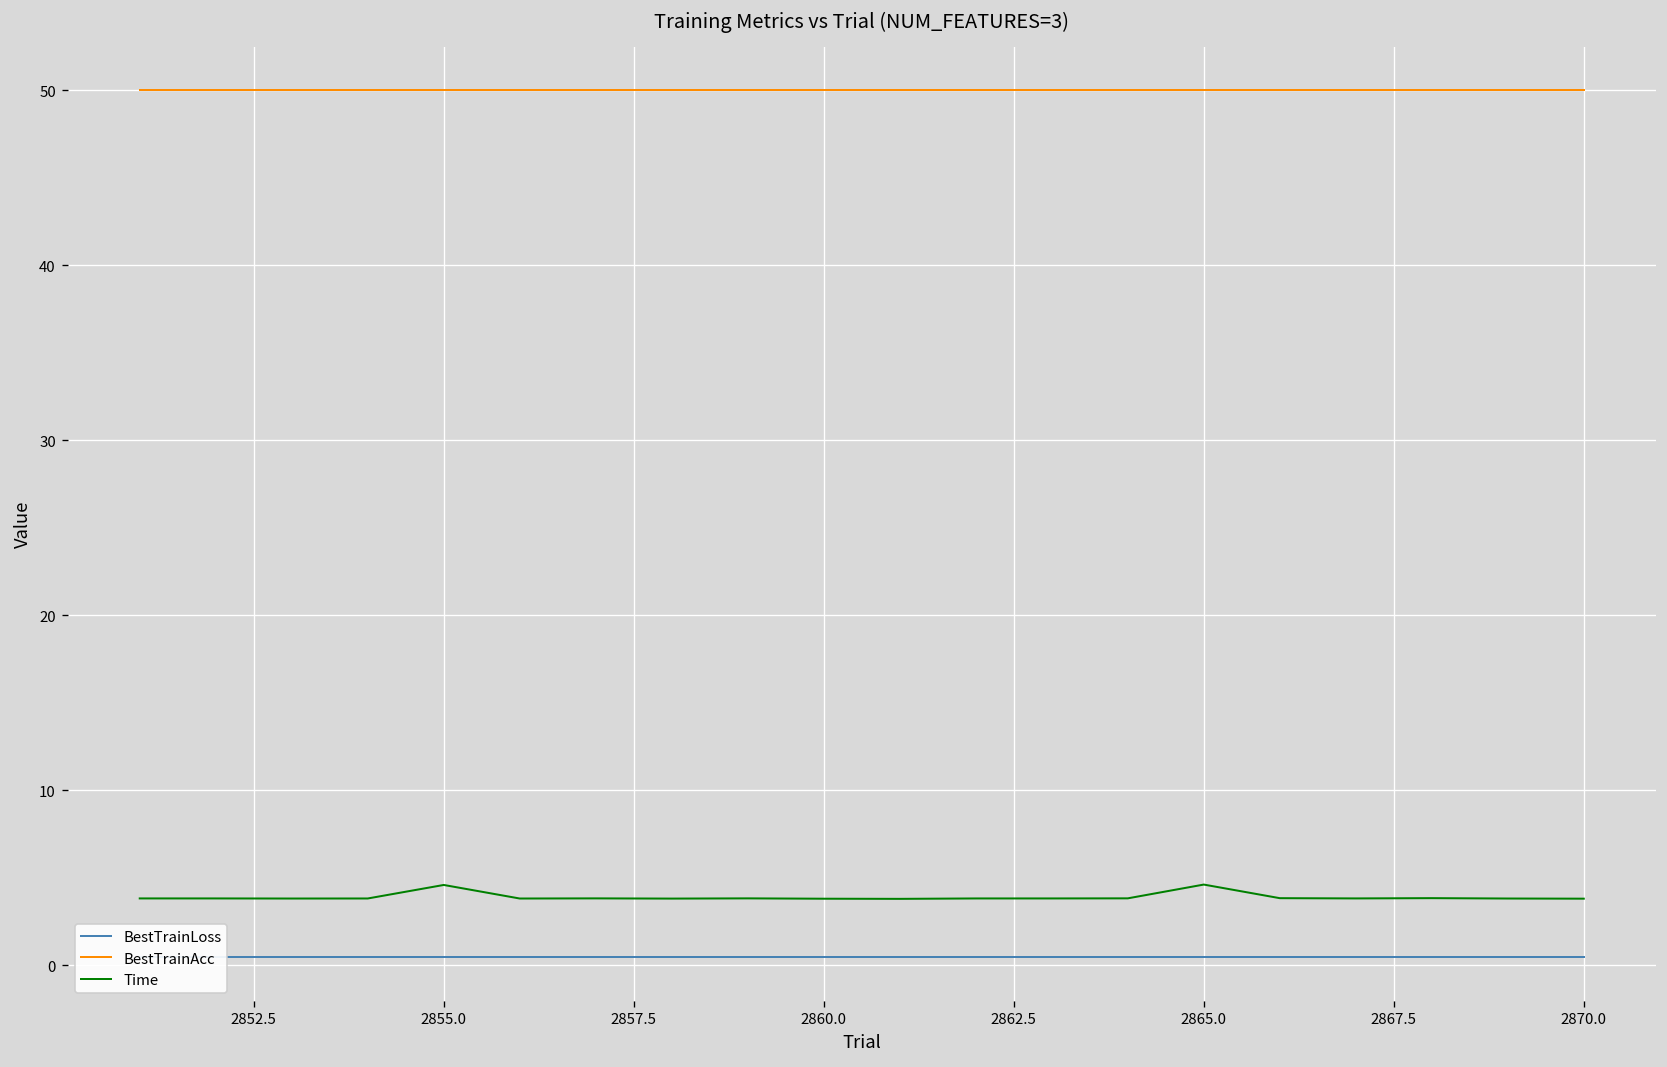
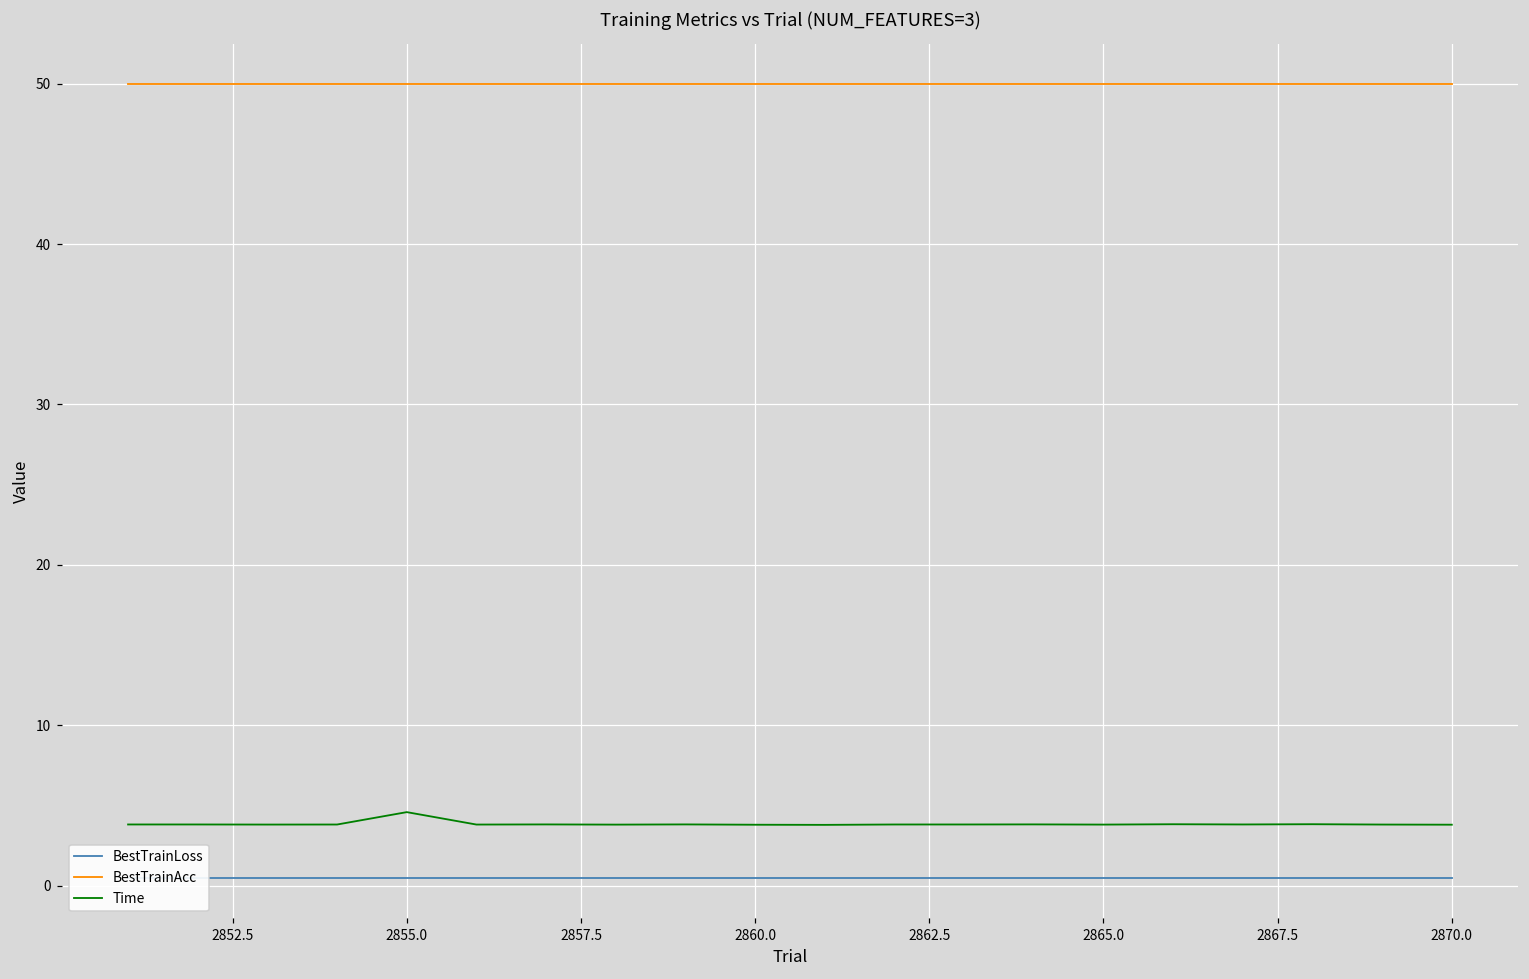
  {
    "BestTrainLoss": {
      "2855.0": 0.4,
      "2860.0": 0.4,
      "2865.0": 0.4,
      "2870.0": 0.4
    },
    "BestTrainAcc": {
      "2855.0": 50.0,
      "2860.0": 50.0,
      "2865.0": 50.0,
      "2870.0": 50.0
    },
    "Time": {
      "2855.0": 4.6,
      "2860.0": 3.8,
-     "2865.0": 4.6,
+     "2865.0": 3.8,
      "2870.0": 3.8
    }
  }
